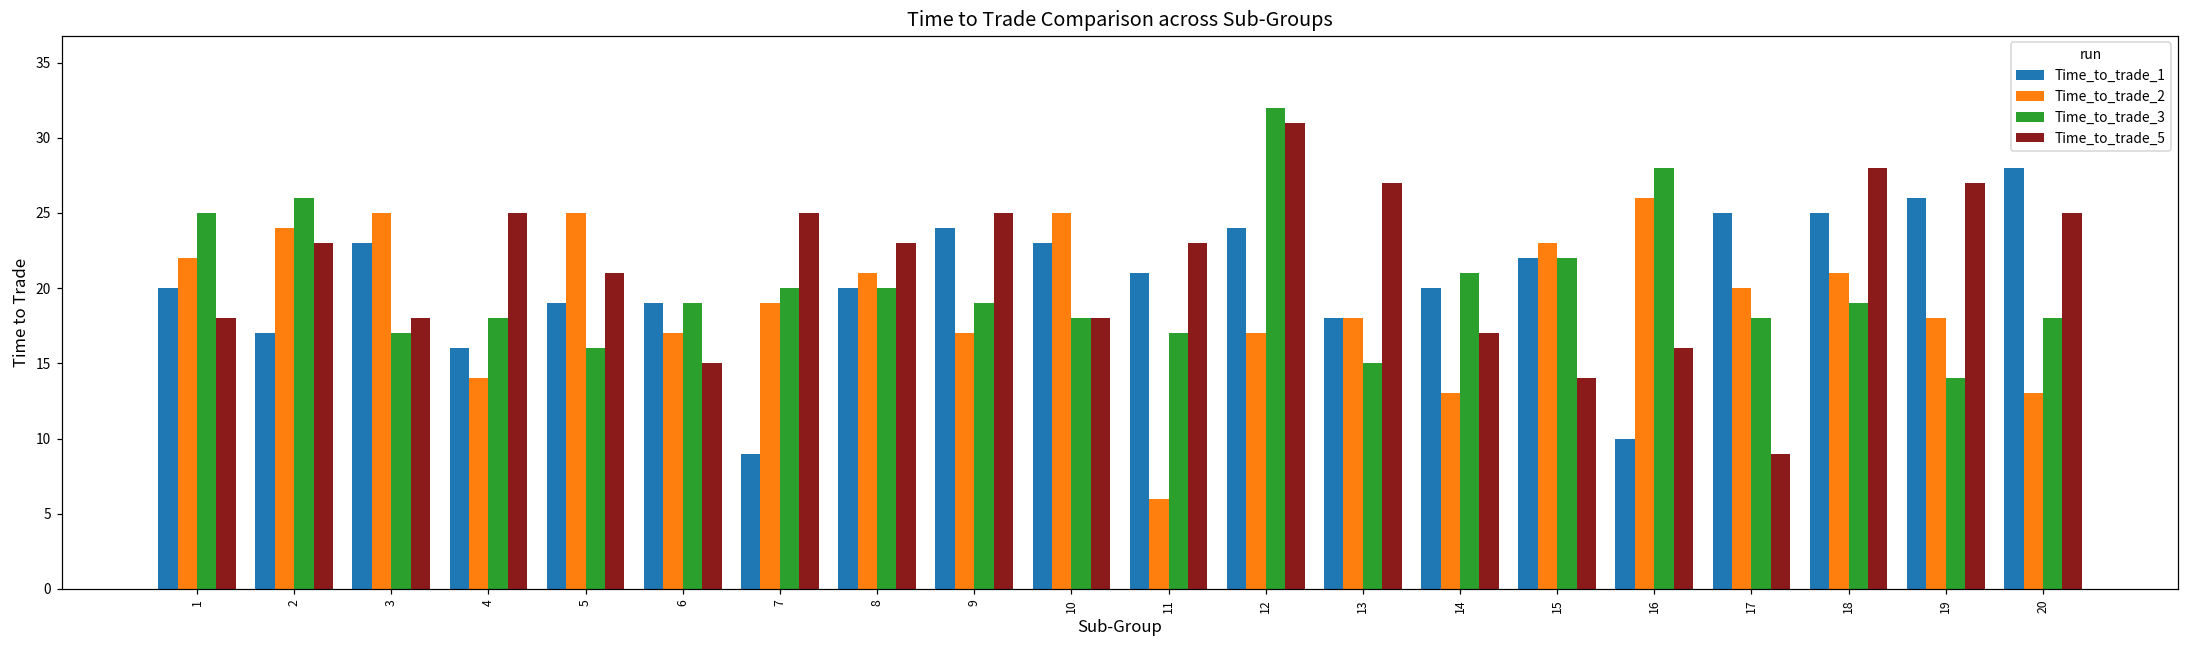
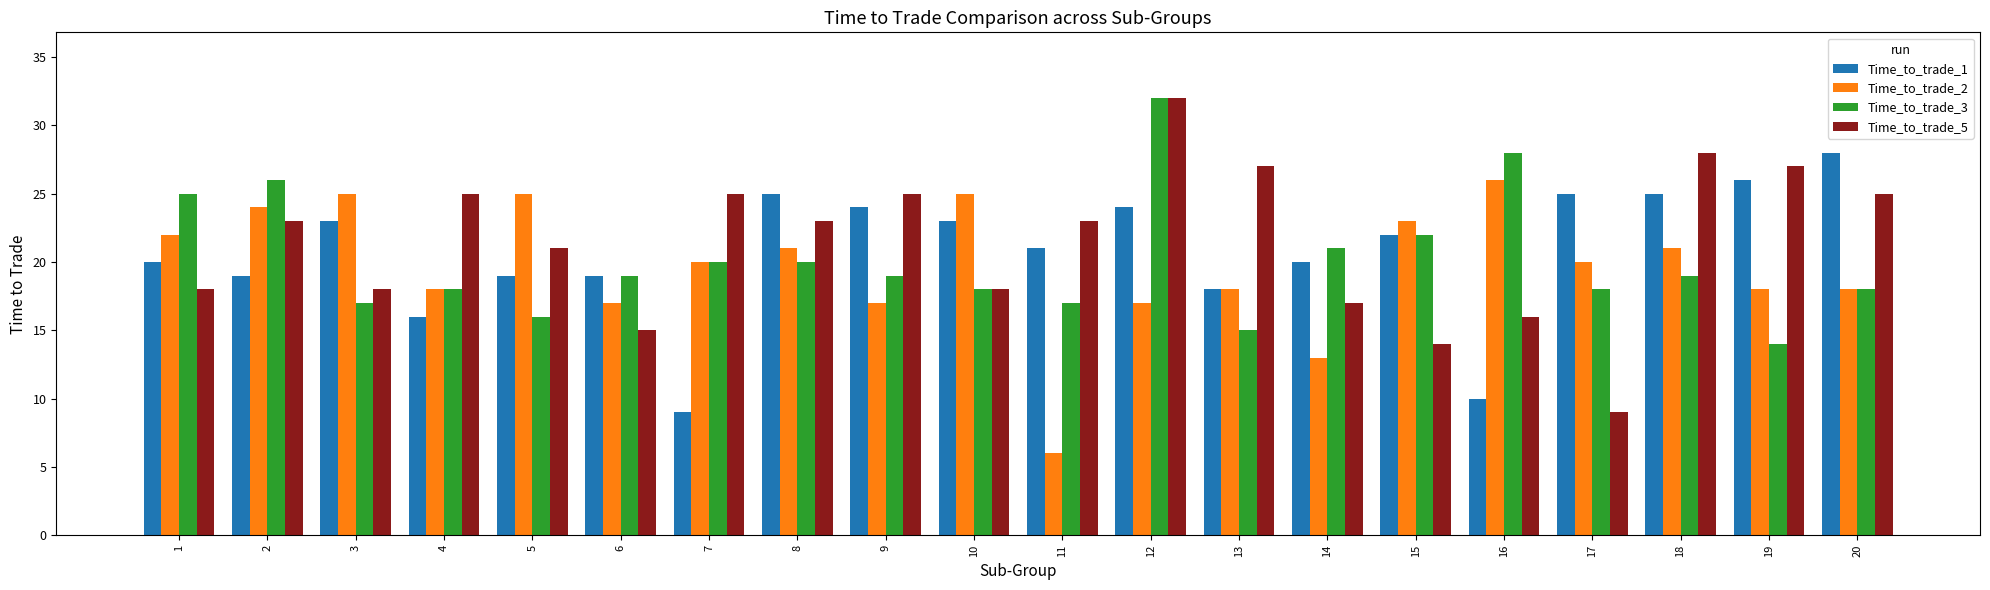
  {
    "Time_to_trade_1": {
      "1": 20,
-     "2": 17,
+     "2": 19,
      "3": 23,
      "4": 16,
      "5": 19,
      "6": 19,
      "7": 9,
-     "8": 20,
+     "8": 25,
      "9": 24,
      "10": 23,
      "11": 21,
      "12": 24,
      "13": 18,
      "14": 20,
      "15": 22,
      "16": 10,
      "17": 25,
      "18": 25,
      "19": 26,
      "20": 28
    },
    "Time_to_trade_2": {
      "1": 22,
      "2": 24,
      "3": 25,
-     "4": 14,
+     "4": 18,
      "5": 25,
      "6": 17,
-     "7": 19,
+     "7": 20,
      "8": 21,
      "9": 17,
      "10": 25,
      "11": 6,
      "12": 17,
      "13": 18,
      "14": 13,
      "15": 23,
      "16": 26,
      "17": 20,
      "18": 21,
      "19": 18,
-     "20": 13
+     "20": 18
    },
    "Time_to_trade_3": {
      "1": 25,
      "2": 26,
      "3": 17,
      "4": 18,
      "5": 16,
      "6": 19,
      "7": 20,
      "8": 20,
      "9": 19,
      "10": 18,
      "11": 17,
      "12": 32,
      "13": 15,
      "14": 21,
      "15": 22,
      "16": 28,
      "17": 18,
      "18": 19,
      "19": 14,
      "20": 18
    },
    "Time_to_trade_5": {
      "1": 18,
      "2": 23,
      "3": 18,
      "4": 25,
      "5": 21,
      "6": 15,
      "7": 25,
      "8": 23,
      "9": 25,
      "10": 18,
      "11": 23,
-     "12": 31,
+     "12": 32,
      "13": 27,
      "14": 17,
      "15": 14,
      "16": 16,
      "17": 9,
      "18": 28,
      "19": 27,
      "20": 25
    }
  }
